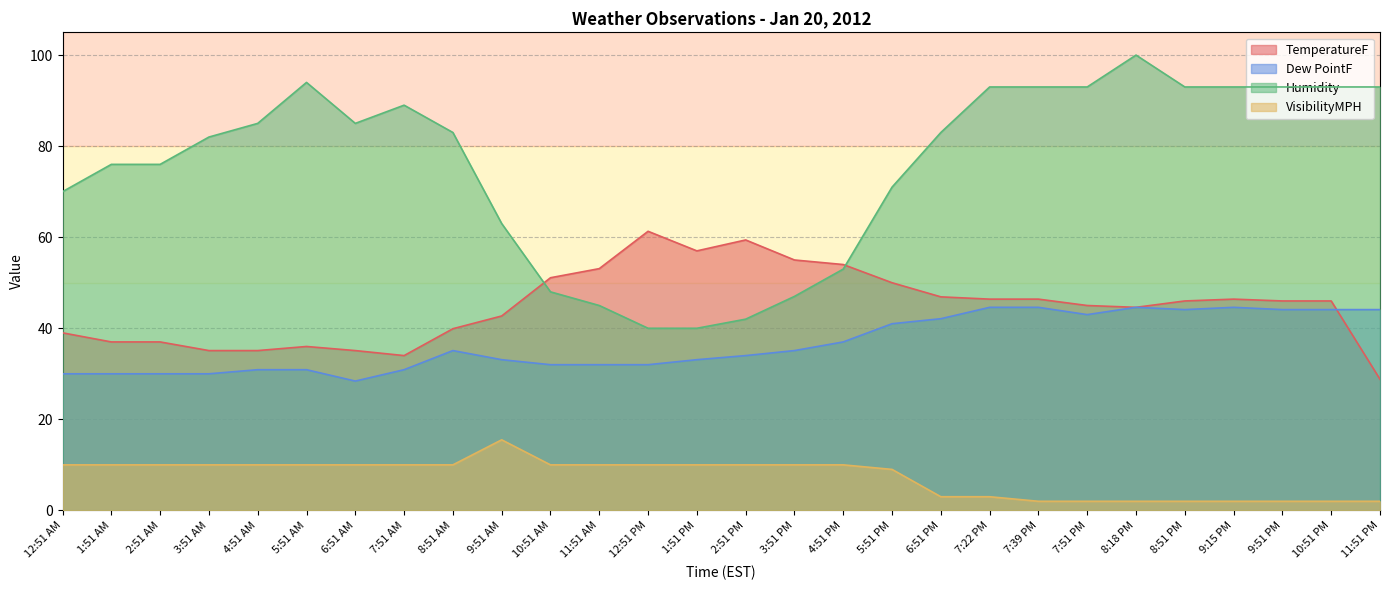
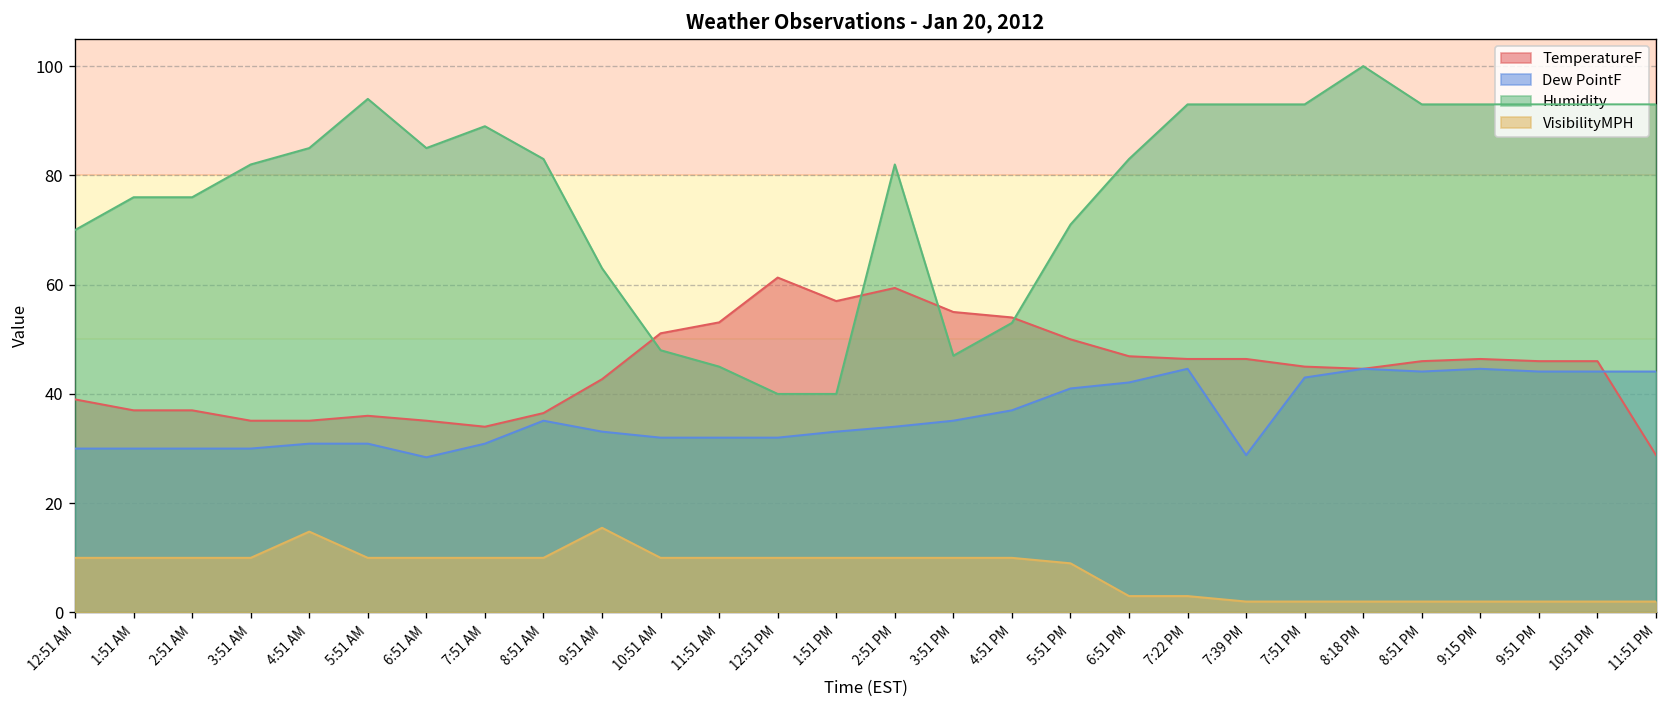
  {
    "TemperatureF": {
      "12:51 AM": 39,
      "1:51 AM": 37,
      "2:51 AM": 37,
      "3:51 AM": 35,
      "4:51 AM": 35,
      "5:51 AM": 36,
      "6:51 AM": 35,
      "7:51 AM": 34,
-     "8:51 AM": 40,
+     "8:51 AM": 37,
      "9:51 AM": 43,
      "10:51 AM": 51,
      "11:51 AM": 53,
      "12:51 PM": 61,
      "1:51 PM": 57,
      "2:51 PM": 59,
      "3:51 PM": 55,
      "4:51 PM": 54,
      "5:51 PM": 50,
      "6:51 PM": 47,
      "7:22 PM": 46,
      "7:39 PM": 46,
      "7:51 PM": 45,
      "8:51 PM": 46,
      "9:15 PM": 46,
      "9:51 PM": 46,
      "10:51 PM": 46,
      "11:51 PM": 29
    },
    "Dew PointF": {
      "12:51 AM": 30,
      "1:51 AM": 30,
      "2:51 AM": 30,
      "3:51 AM": 30,
      "4:51 AM": 31,
      "5:51 AM": 31,
      "6:51 AM": 28,
      "7:51 AM": 31,
      "8:51 AM": 35,
      "9:51 AM": 33,
      "10:51 AM": 32,
      "11:51 AM": 32,
      "12:51 PM": 32,
      "1:51 PM": 33,
      "2:51 PM": 34,
      "3:51 PM": 35,
      "4:51 PM": 37,
      "5:51 PM": 41,
      "6:51 PM": 42,
      "7:22 PM": 45,
-     "7:39 PM": 45,
+     "7:39 PM": 29,
      "7:51 PM": 43,
      "8:51 PM": 44,
      "9:15 PM": 45,
      "9:51 PM": 44,
      "10:51 PM": 44,
      "11:51 PM": 44
    },
    "Humidity": {
      "12:51 AM": 70,
      "1:51 AM": 76,
      "2:51 AM": 76,
      "3:51 AM": 82,
      "4:51 AM": 85,
      "5:51 AM": 94,
      "6:51 AM": 85,
      "7:51 AM": 89,
      "8:51 AM": 83,
      "9:51 AM": 63,
      "10:51 AM": 48,
      "11:51 AM": 45,
      "12:51 PM": 40,
      "1:51 PM": 40,
-     "2:51 PM": 42,
+     "2:51 PM": 82,
      "3:51 PM": 47,
      "4:51 PM": 53,
      "5:51 PM": 71,
      "6:51 PM": 83,
      "7:22 PM": 93,
      "7:39 PM": 93,
      "7:51 PM": 93,
      "8:18 PM": 100,
      "8:51 PM": 93,
      "9:15 PM": 93,
      "11:51 PM": 93
    },
    "VisibilityMPH": {
      "12:51 AM": 10,
      "1:51 AM": 10,
      "2:51 AM": 10,
      "3:51 AM": 10,
-     "4:51 AM": 10,
+     "4:51 AM": 15,
      "5:51 AM": 10,
      "6:51 AM": 10,
      "7:51 AM": 10,
      "8:51 AM": 10,
      "9:51 AM": 16,
      "10:51 AM": 10,
      "11:51 AM": 10,
      "12:51 PM": 10,
      "1:51 PM": 10,
      "2:51 PM": 10,
      "3:51 PM": 10,
      "4:51 PM": 10,
      "5:51 PM": 9,
      "6:51 PM": 3,
      "7:22 PM": 3,
      "7:39 PM": 2,
      "7:51 PM": 2,
      "8:18 PM": 2,
      "8:51 PM": 2,
      "9:15 PM": 2,
      "9:51 PM": 2,
      "10:51 PM": 2,
      "11:51 PM": 2
    }
  }
